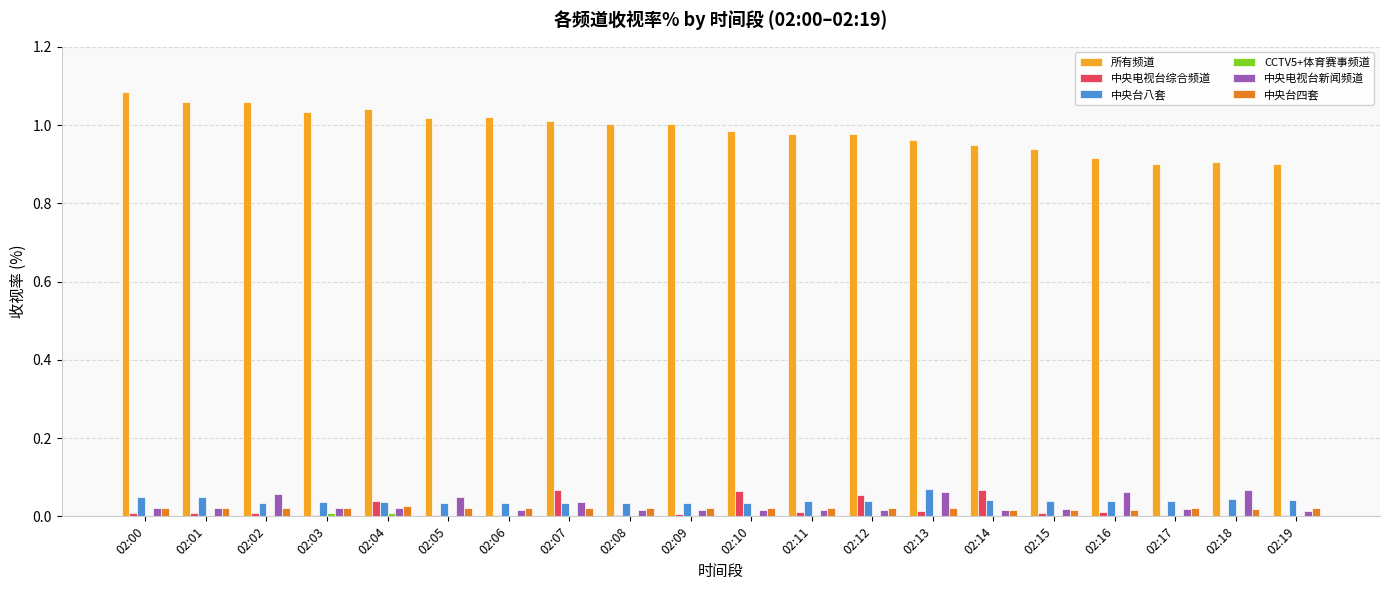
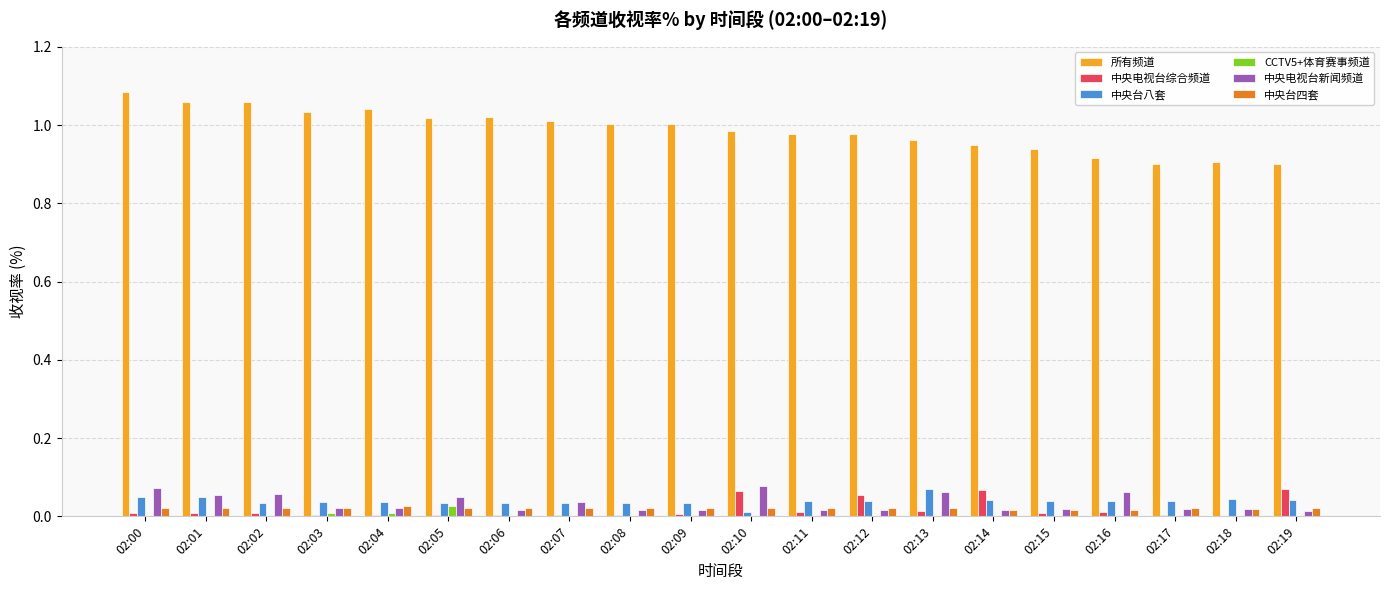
  {
    "中央电视台综合频道": {
      "02:00": 0.01,
      "02:01": 0.01,
      "02:02": 0.01,
-     "02:04": 0.04,
-     "02:07": 0.07,
+     "02:04": 0.00,
+     "02:07": 0.00,
      "02:10": 0.07,
      "02:11": 0.01,
      "02:12": 0.06,
      "02:13": 0.01,
      "02:14": 0.07,
      "02:15": 0.01,
      "02:16": 0.01,
-     "02:19": 0.00
+     "02:19": 0.07
    },
    "中央台八套": {
      "02:00": 0.05,
      "02:01": 0.05,
      "02:02": 0.03,
      "02:03": 0.04,
      "02:04": 0.04,
      "02:05": 0.03,
      "02:06": 0.03,
      "02:07": 0.03,
      "02:08": 0.03,
      "02:09": 0.03,
-     "02:10": 0.03,
+     "02:10": 0.01,
      "02:11": 0.04,
      "02:12": 0.04,
      "02:13": 0.07,
      "02:14": 0.04,
      "02:15": 0.04,
      "02:16": 0.04,
      "02:17": 0.04,
      "02:18": 0.04,
      "02:19": 0.04
    },
    "CCTV5+体育赛事频道": {
      "02:03": 0.01,
      "02:04": 0.01,
-     "02:05": 0.00,
+     "02:05": 0.03,
      "02:06": 0.00,
      "02:07": 0.00,
      "02:08": 0.00,
      "02:09": 0.00,
      "02:11": 0.00,
      "02:12": 0.00,
      "02:13": 0.00,
      "02:14": 0.00,
      "02:15": 0.00,
      "02:16": 0.00,
      "02:17": 0.00,
      "02:18": 0.00,
      "02:19": 0.00
    },
    "中央电视台新闻频道": {
-     "02:00": 0.02,
-     "02:01": 0.02,
+     "02:00": 0.07,
+     "02:01": 0.05,
      "02:02": 0.06,
      "02:03": 0.02,
      "02:04": 0.02,
      "02:05": 0.05,
      "02:06": 0.02,
      "02:07": 0.04,
      "02:08": 0.02,
      "02:09": 0.02,
-     "02:10": 0.02,
+     "02:10": 0.08,
      "02:11": 0.02,
      "02:12": 0.02,
      "02:13": 0.06,
      "02:14": 0.02,
      "02:15": 0.02,
      "02:16": 0.06,
      "02:17": 0.02,
-     "02:18": 0.07,
+     "02:18": 0.02,
      "02:19": 0.01
    }
  }
